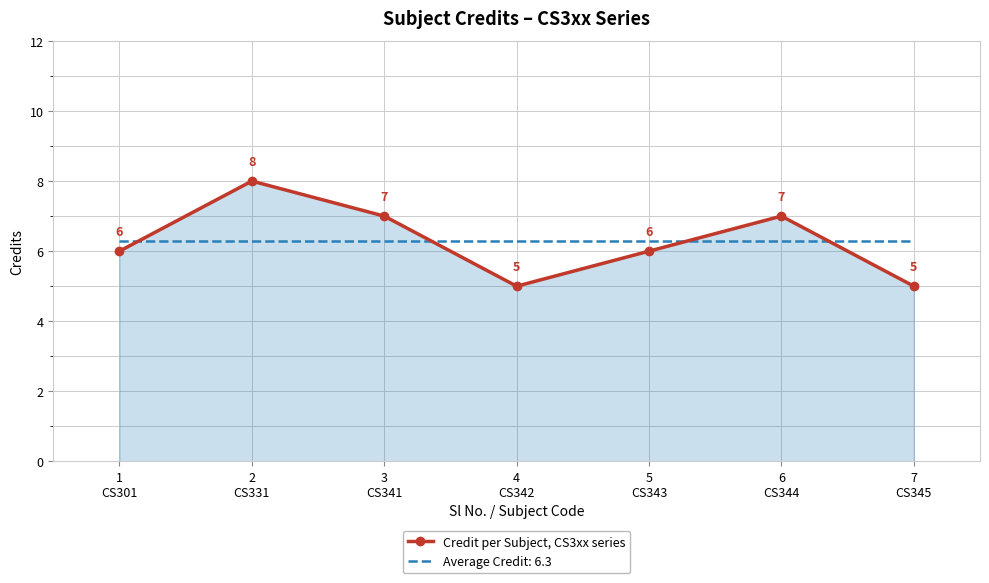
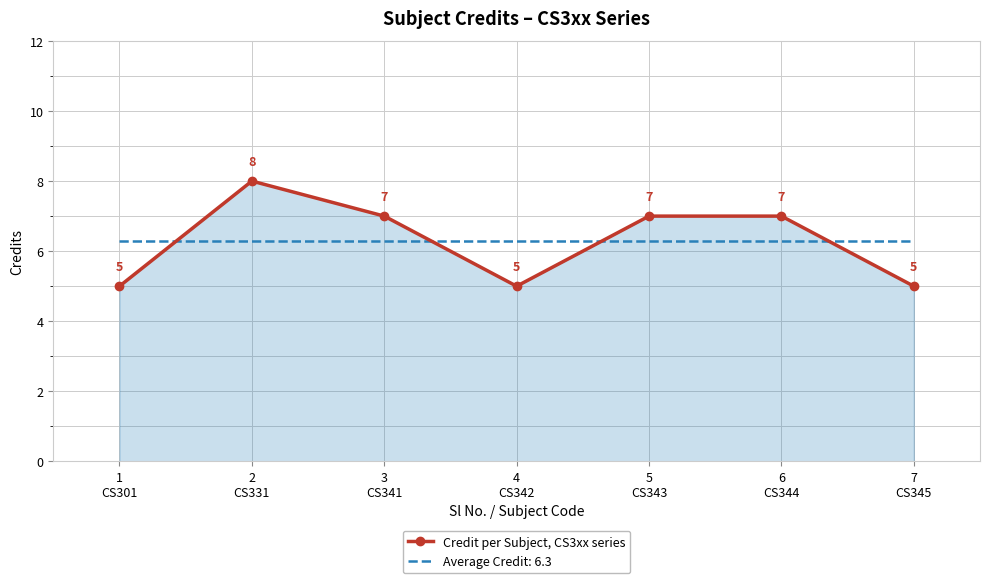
  {
    "Credit per Subject, CS3xx series": {
-     "1 CS301": 6,
+     "1 CS301": 5,
      "2 CS331": 8,
      "3 CS341": 7,
      "4 CS342": 5,
-     "5 CS343": 6,
+     "5 CS343": 7,
      "6 CS344": 7,
      "7 CS345": 5
    },
    "Average Credit: 6.3": {
      "1 CS301": 6,
      "5 CS343": 6
    }
  }
